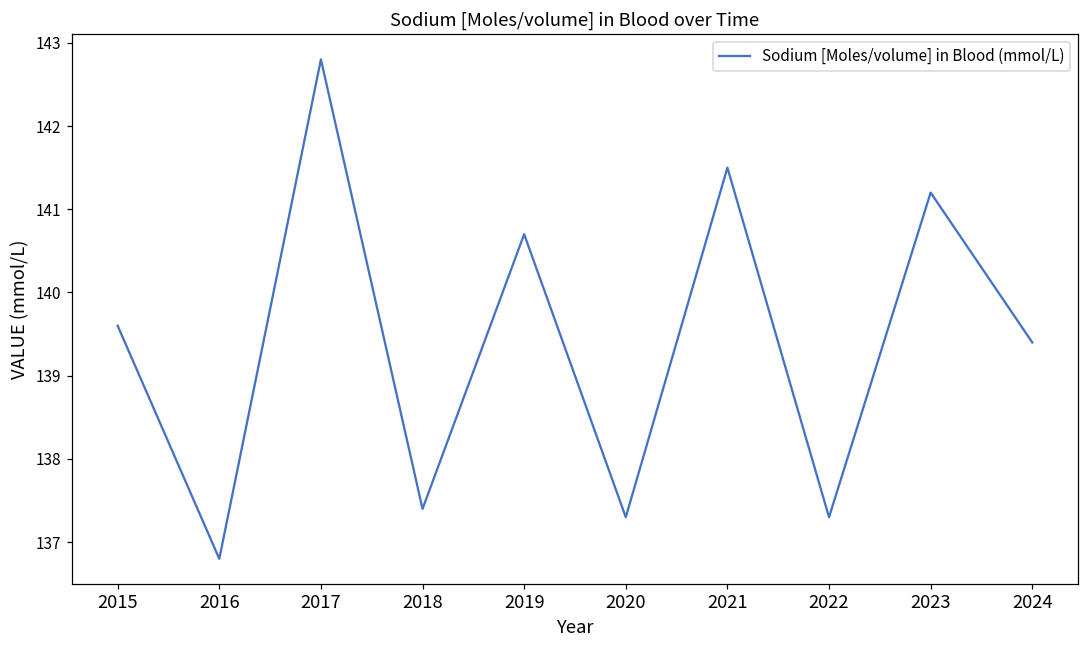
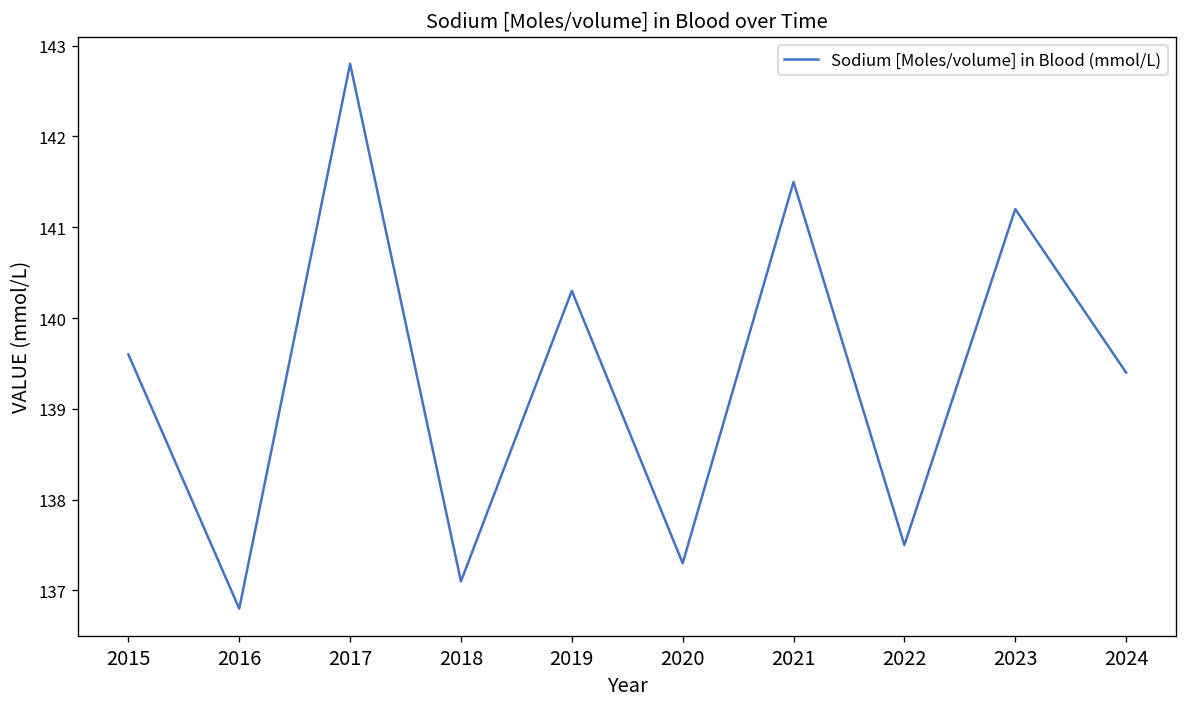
  {
    "2015": 139.6,
    "2016": 136.8,
    "2017": 142.8,
-   "2018": 137.4,
-   "2019": 140.7,
+   "2018": 137.1,
+   "2019": 140.3,
    "2020": 137.3,
    "2021": 141.5,
-   "2022": 137.3,
+   "2022": 137.5,
    "2023": 141.2,
    "2024": 139.4
  }
